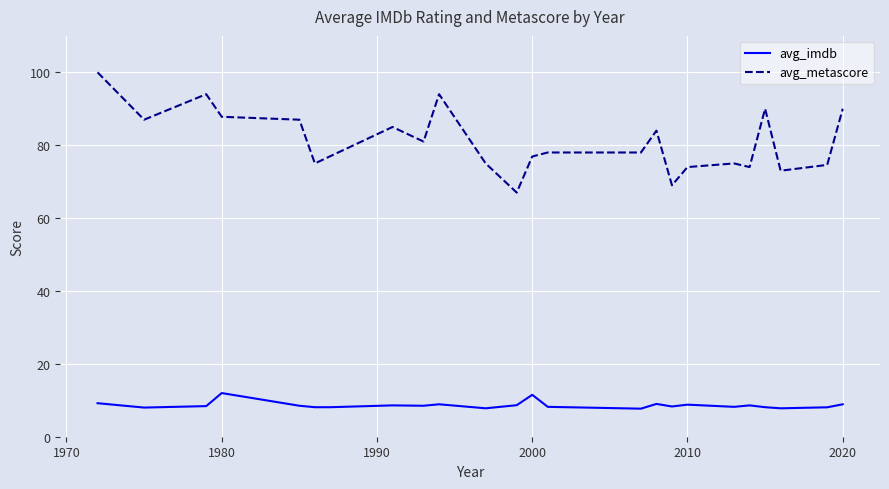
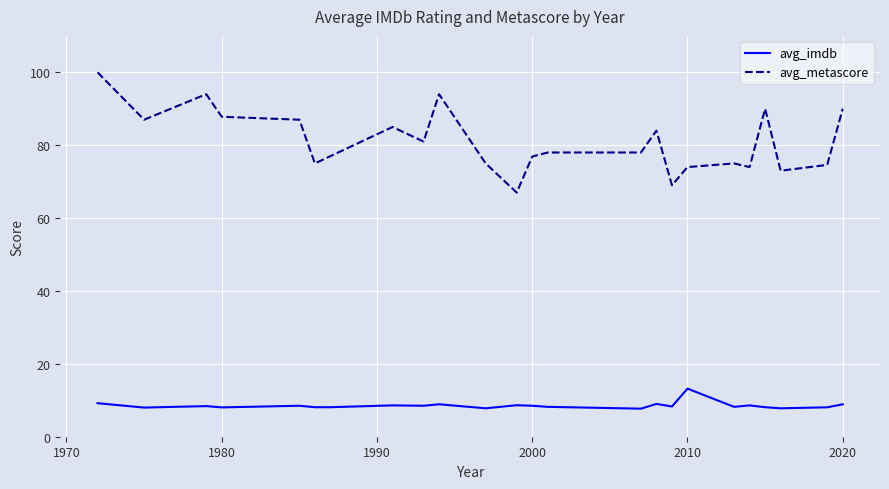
  {
    "avg_imdb": {
-     "1980": 12,
-     "2000": 12,
-     "2010": 9,
+     "1980": 8,
+     "2000": 9,
+     "2010": 13,
      "2020": 9
    },
    "avg_metascore": {
      "1980": 88,
      "2000": 77,
      "2010": 74,
      "2020": 90
    }
  }
